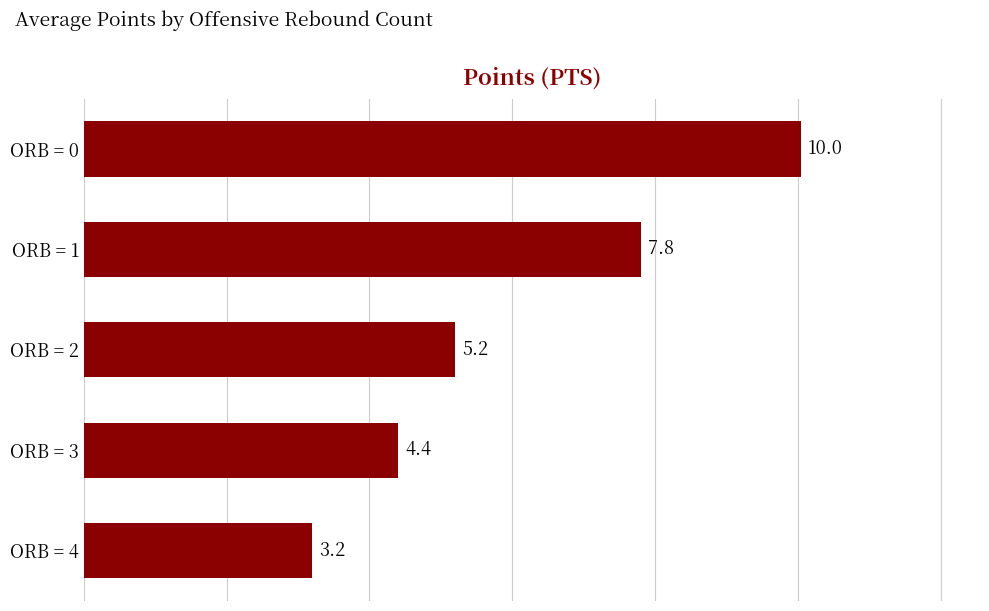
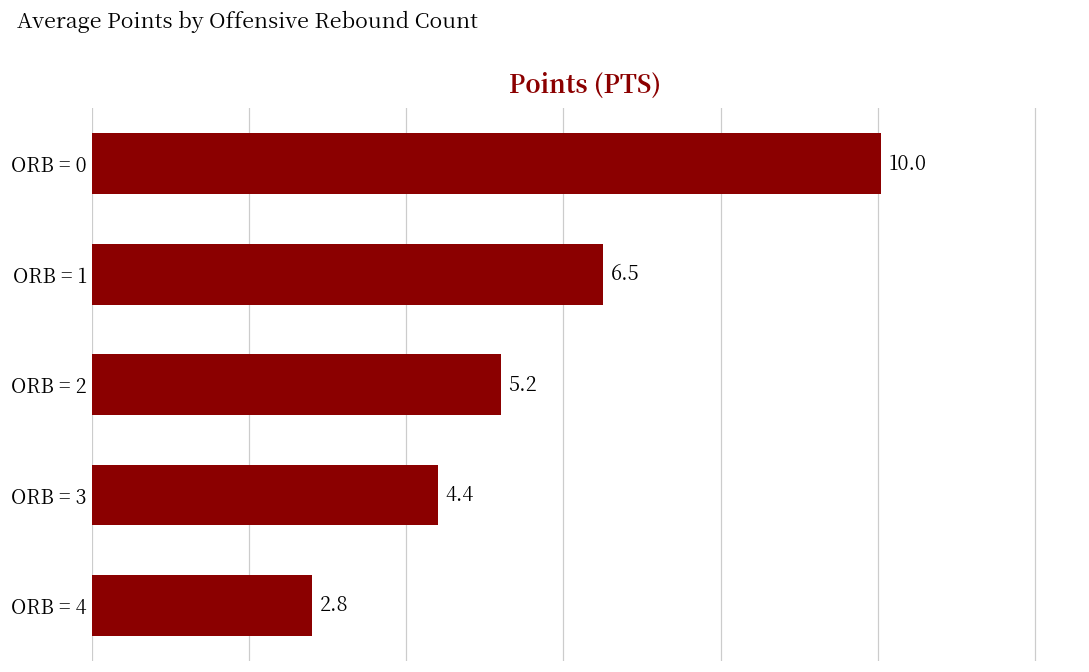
  {
    "ORB = 0": 10.0,
-   "ORB = 1": 7.8,
+   "ORB = 1": 6.5,
    "ORB = 2": 5.2,
    "ORB = 3": 4.4,
-   "ORB = 4": 3.2
+   "ORB = 4": 2.8
  }
